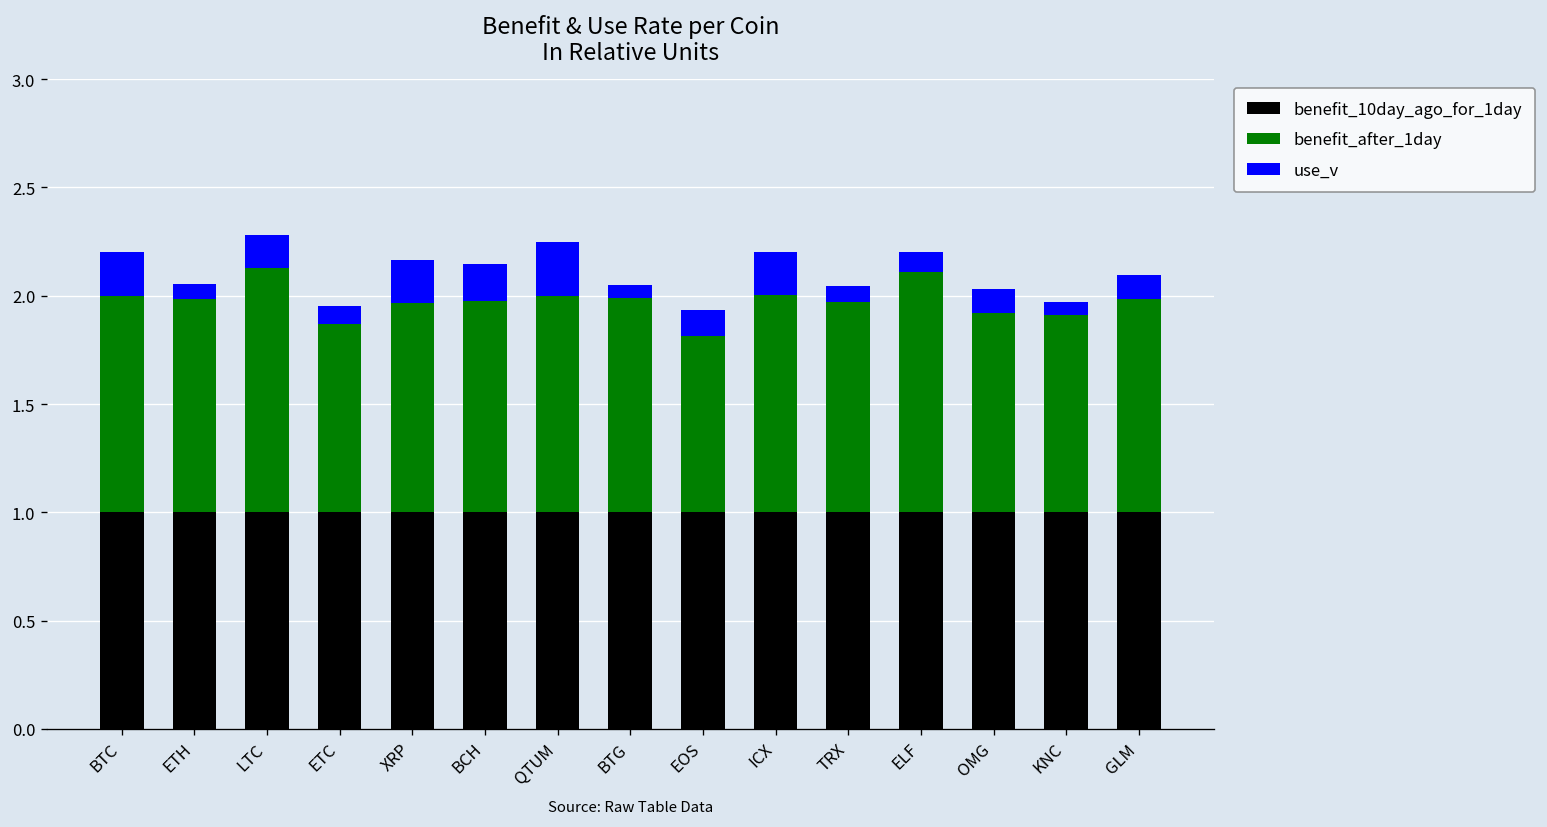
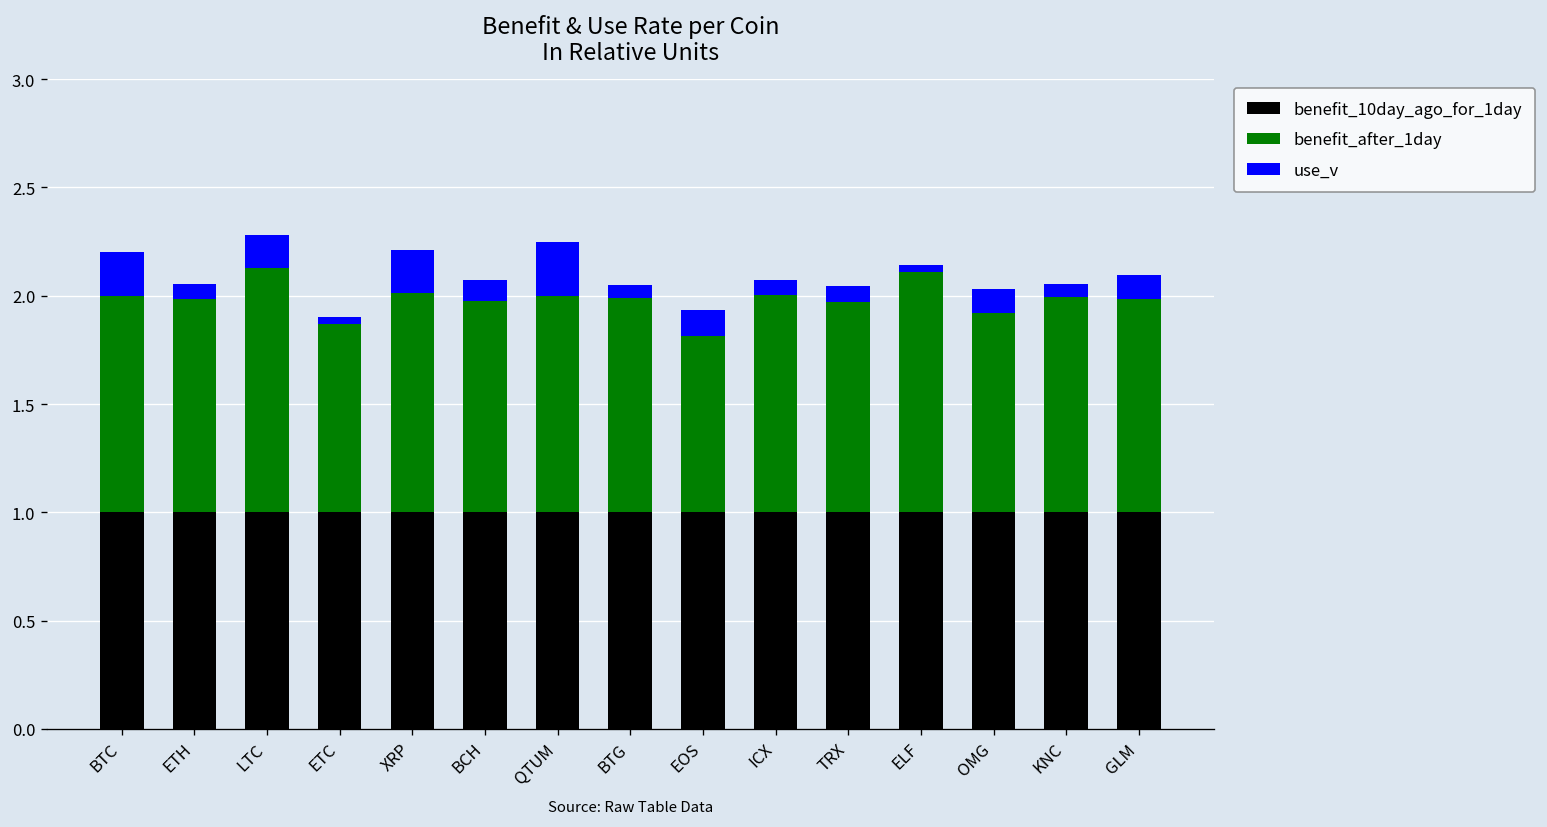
  {
    "benefit_10day_ago_for_1day": {
      "BTC": 1.00,
      "ETH": 1.00,
      "LTC": 1.00,
      "ETC": 1.00,
      "XRP": 1.00,
      "BCH": 1.00,
      "QTUM": 1.00,
      "BTG": 1.00,
      "EOS": 1.00,
      "ICX": 1.00,
      "TRX": 1.00,
      "ELF": 1.00,
      "OMG": 1.00,
      "KNC": 1.00,
      "GLM": 1.00
    },
    "benefit_after_1day": {
      "BTC": 1.00,
      "ETH": 0.98,
      "LTC": 1.13,
      "ETC": 0.87,
-     "XRP": 0.97,
+     "XRP": 1.01,
      "BCH": 0.98,
      "QTUM": 1.00,
      "BTG": 0.99,
      "EOS": 0.81,
      "ICX": 1.00,
      "TRX": 0.97,
      "ELF": 1.11,
      "OMG": 0.92,
-     "KNC": 0.91,
+     "KNC": 0.99,
      "GLM": 0.98
    },
    "use_v": {
      "BTC": 0.20,
      "ETH": 0.07,
      "LTC": 0.15,
-     "ETC": 0.08,
+     "ETC": 0.03,
      "XRP": 0.20,
-     "BCH": 0.17,
+     "BCH": 0.10,
      "QTUM": 0.25,
      "BTG": 0.06,
      "EOS": 0.12,
-     "ICX": 0.20,
+     "ICX": 0.07,
      "TRX": 0.07,
-     "ELF": 0.09,
+     "ELF": 0.03,
      "OMG": 0.11,
      "KNC": 0.06,
      "GLM": 0.11
    }
  }
